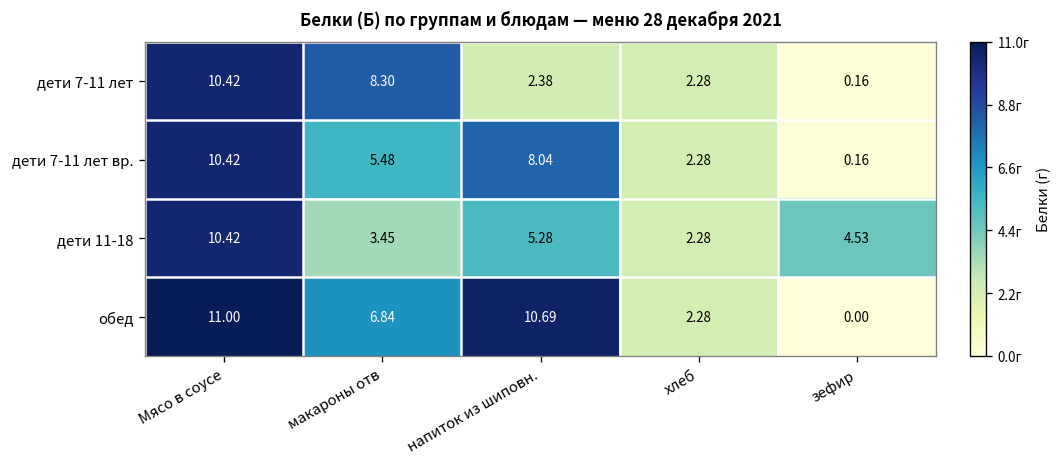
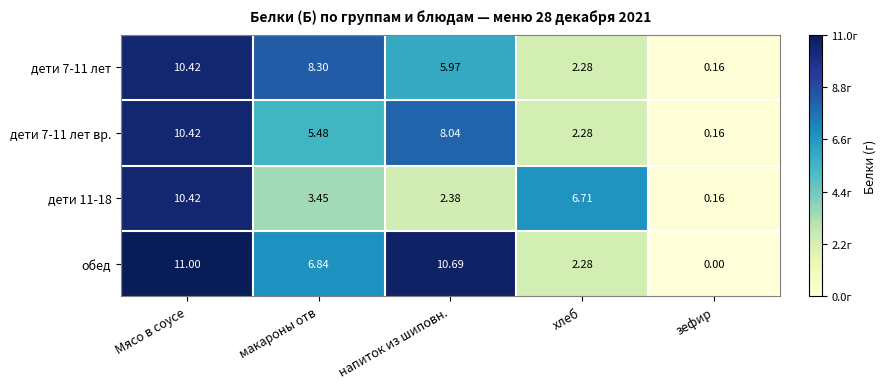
  {
    "дети 7-11 лет": {
      "Мясо в соусе": 10.42,
      "макароны отв": 8.30,
-     "напиток из шиповн.": 2.38,
+     "напиток из шиповн.": 5.97,
      "хлеб": 2.28,
      "зефир": 0.16
    },
    "дети 7-11 лет вр.": {
      "Мясо в соусе": 10.42,
      "макароны отв": 5.48,
      "напиток из шиповн.": 8.04,
      "хлеб": 2.28,
      "зефир": 0.16
    },
    "дети 11-18": {
      "Мясо в соусе": 10.42,
      "макароны отв": 3.45,
-     "напиток из шиповн.": 5.28,
-     "хлеб": 2.28,
-     "зефир": 4.53
+     "напиток из шиповн.": 2.38,
+     "хлеб": 6.71,
+     "зефир": 0.16
    },
    "обед": {
      "Мясо в соусе": 11.00,
      "макароны отв": 6.84,
      "напиток из шиповн.": 10.69,
      "хлеб": 2.28,
      "зефир": 0.00
    }
  }
